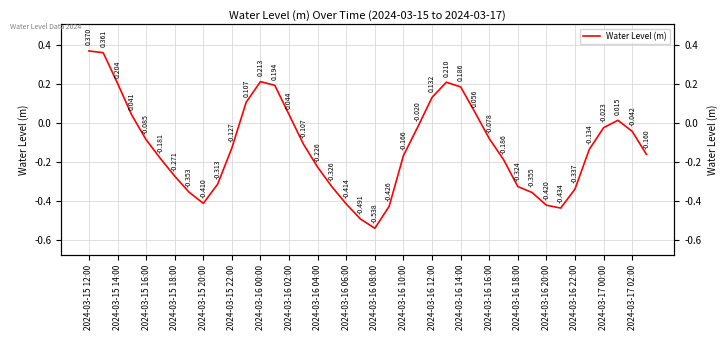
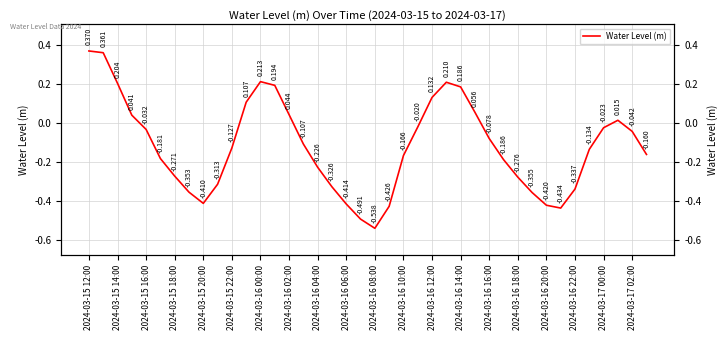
  {
    "2024-03-15 12:00": 0.370,
    "2024-03-15 14:00": 0.204,
-   "2024-03-15 16:00": -0.085,
+   "2024-03-15 16:00": -0.032,
    "2024-03-15 18:00": -0.271,
    "2024-03-15 20:00": -0.410,
    "2024-03-15 22:00": -0.127,
    "2024-03-16 00:00": 0.213,
    "2024-03-16 02:00": 0.044,
    "2024-03-16 04:00": -0.226,
    "2024-03-16 06:00": -0.414,
    "2024-03-16 08:00": -0.538,
    "2024-03-16 10:00": -0.166,
    "2024-03-16 12:00": 0.132,
    "2024-03-16 14:00": 0.186,
    "2024-03-16 16:00": -0.078,
-   "2024-03-16 18:00": -0.324,
+   "2024-03-16 18:00": -0.276,
    "2024-03-16 20:00": -0.420,
    "2024-03-16 22:00": -0.337,
    "2024-03-17 00:00": -0.023,
    "2024-03-17 02:00": -0.042
  }
